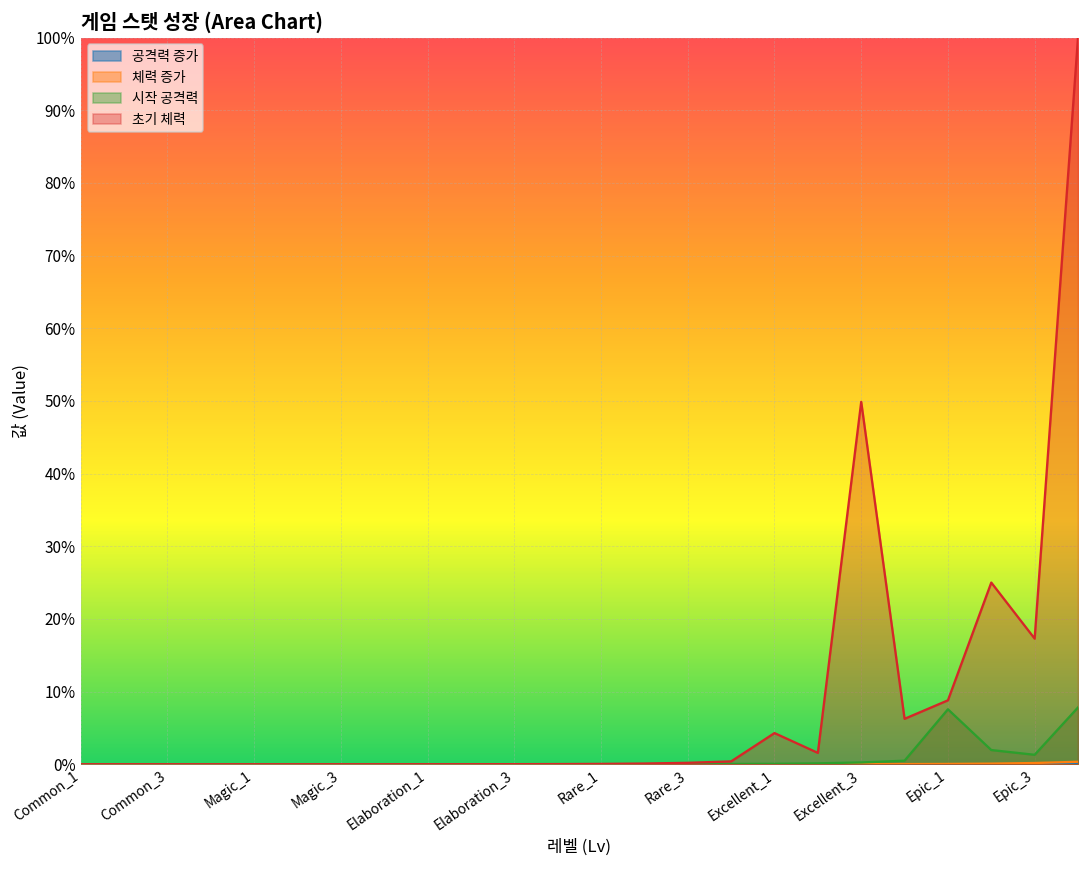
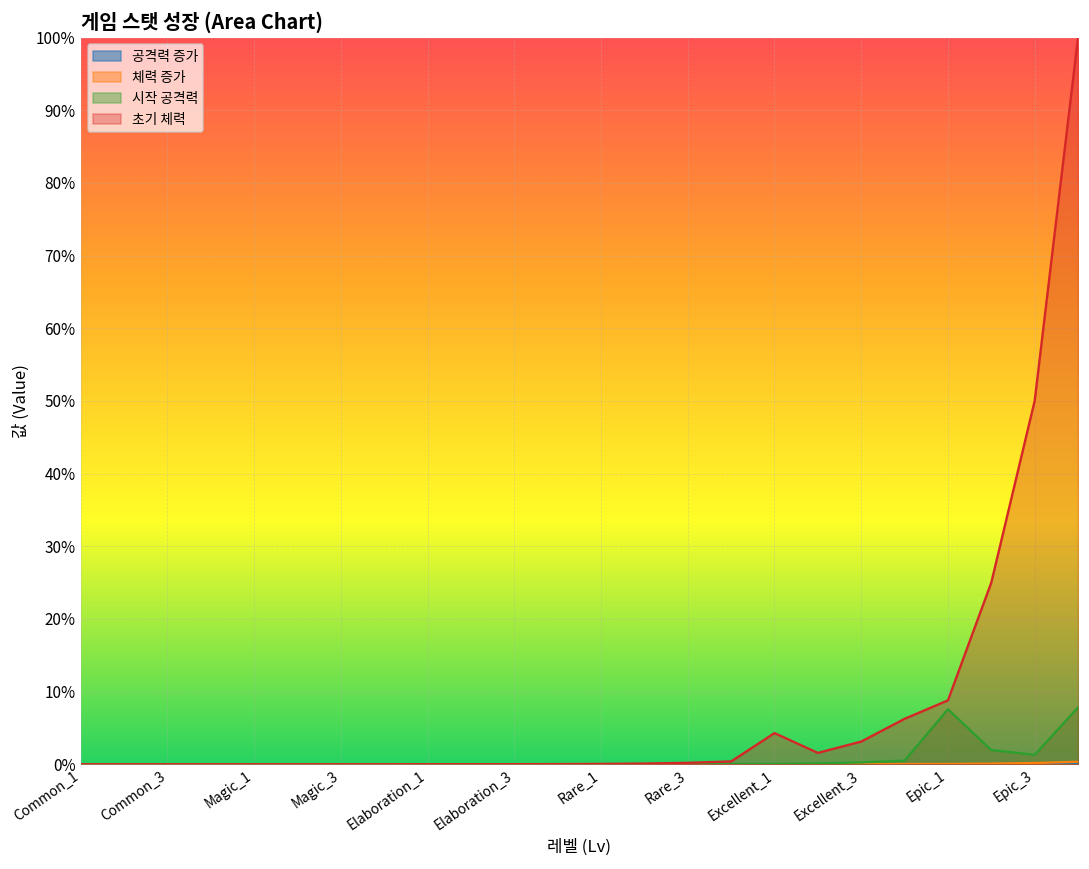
  {
    "시작 공격력": {
      "Epic_1": "8%",
      "Epic_3": "1%"
    },
    "초기 체력": {
      "Excellent_1": "4%",
-     "Excellent_3": "50%",
+     "Excellent_3": "3%",
      "Epic_1": "9%",
-     "Epic_3": "17%"
+     "Epic_3": "50%"
    }
  }
